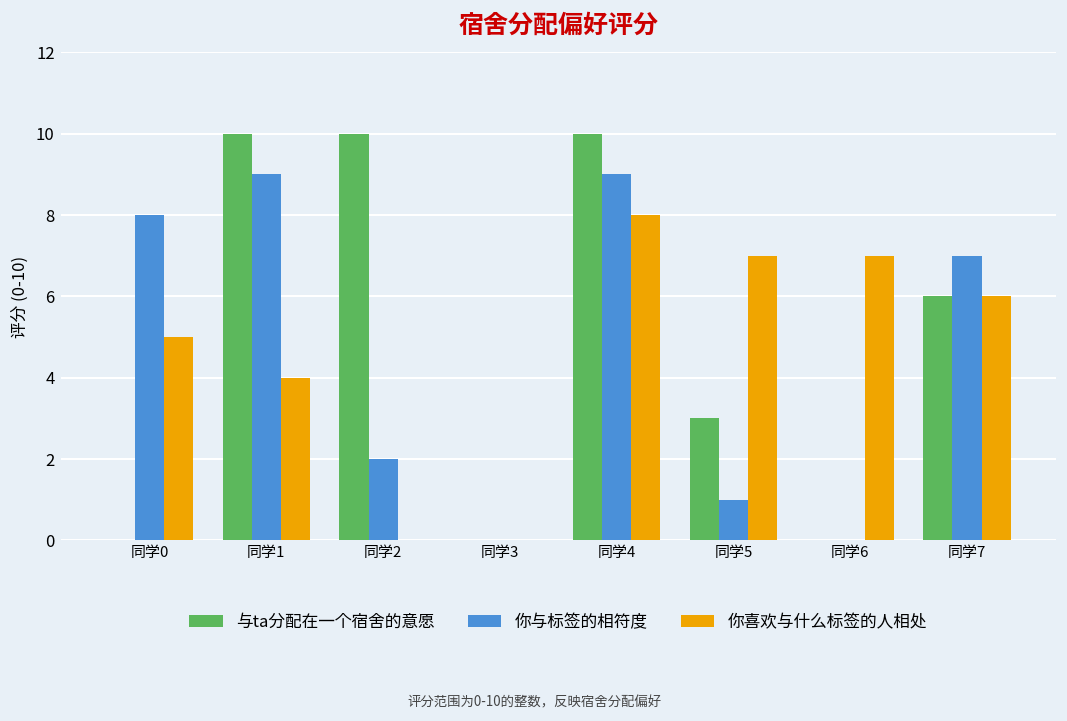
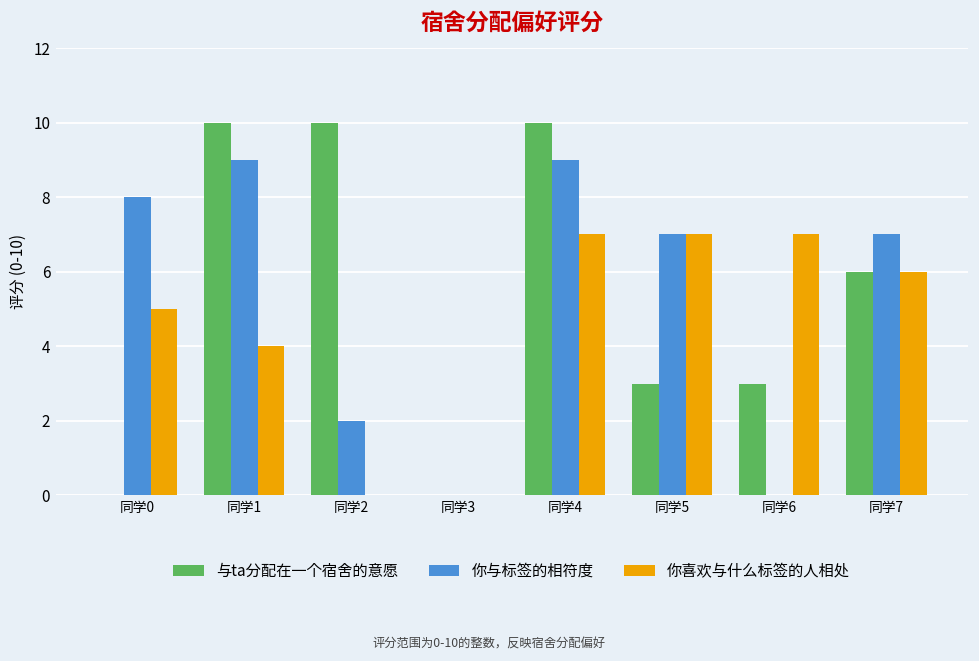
  {
    "与ta分配在一个宿舍的意愿": {
      "同学0": 0,
      "同学1": 10,
      "同学2": 10,
      "同学3": 0,
      "同学4": 10,
      "同学5": 3,
-     "同学6": 0,
+     "同学6": 3,
      "同学7": 6
    },
    "你与标签的相符度": {
      "同学0": 8,
      "同学1": 9,
      "同学2": 2,
      "同学3": 0,
      "同学4": 9,
-     "同学5": 1,
+     "同学5": 7,
      "同学6": 0,
      "同学7": 7
    },
    "你喜欢与什么标签的人相处": {
      "同学0": 5,
      "同学1": 4,
      "同学2": 0,
      "同学3": 0,
-     "同学4": 8,
+     "同学4": 7,
      "同学5": 7,
      "同学6": 7,
      "同学7": 6
    }
  }
